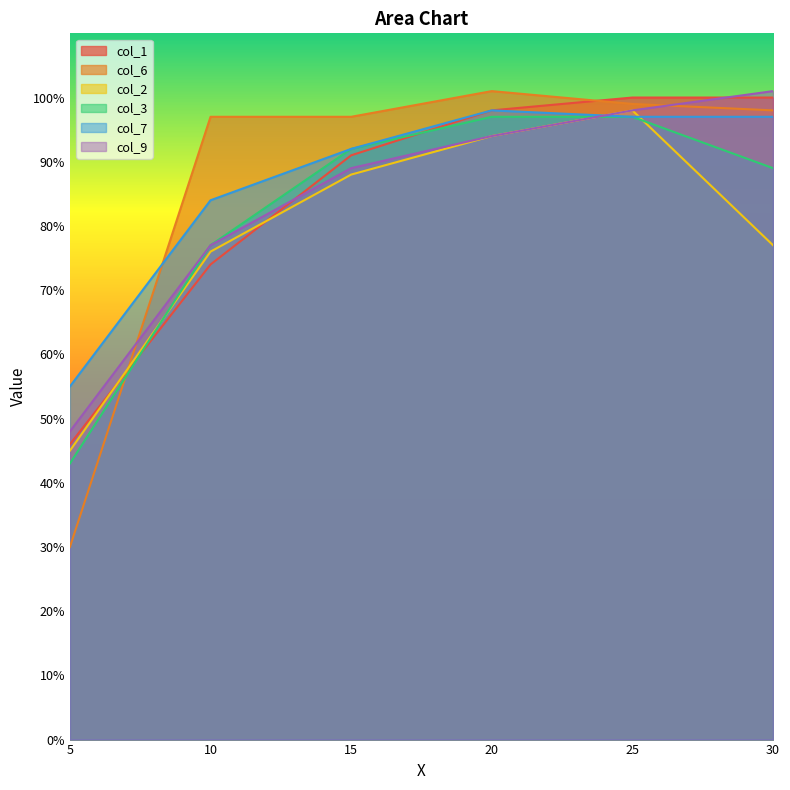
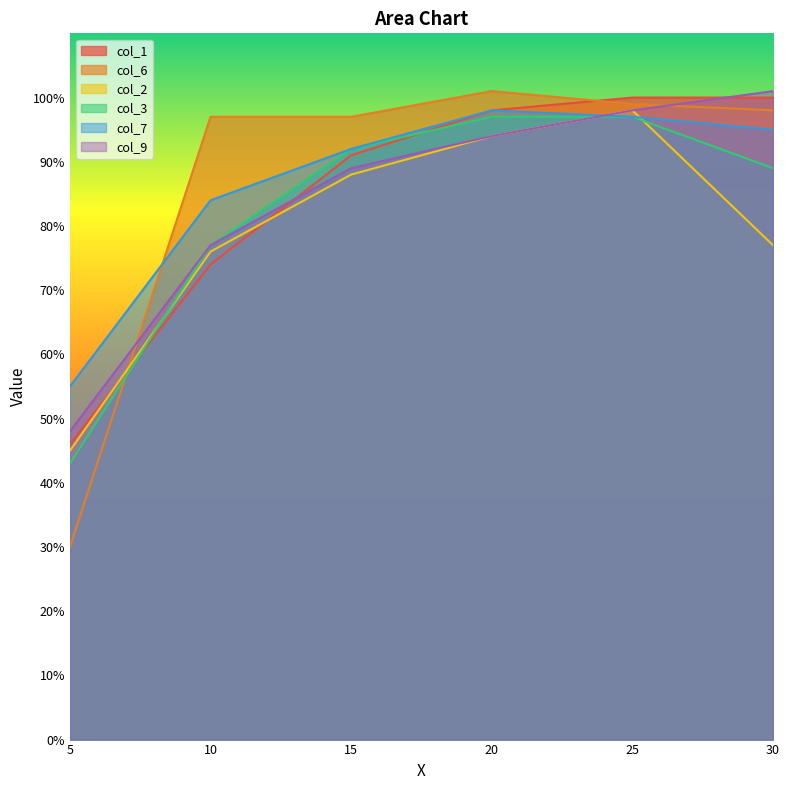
  {
    "col_3": {
      "5": "43%",
      "20": "97%",
      "30": "89%"
    },
    "col_7": {
      "5": "55%",
      "10": "84%",
-     "30": "97%"
+     "30": "95%"
    },
    "col_9": {
      "5": "48%",
      "15": "89%",
      "30": "101%"
    }
  }
